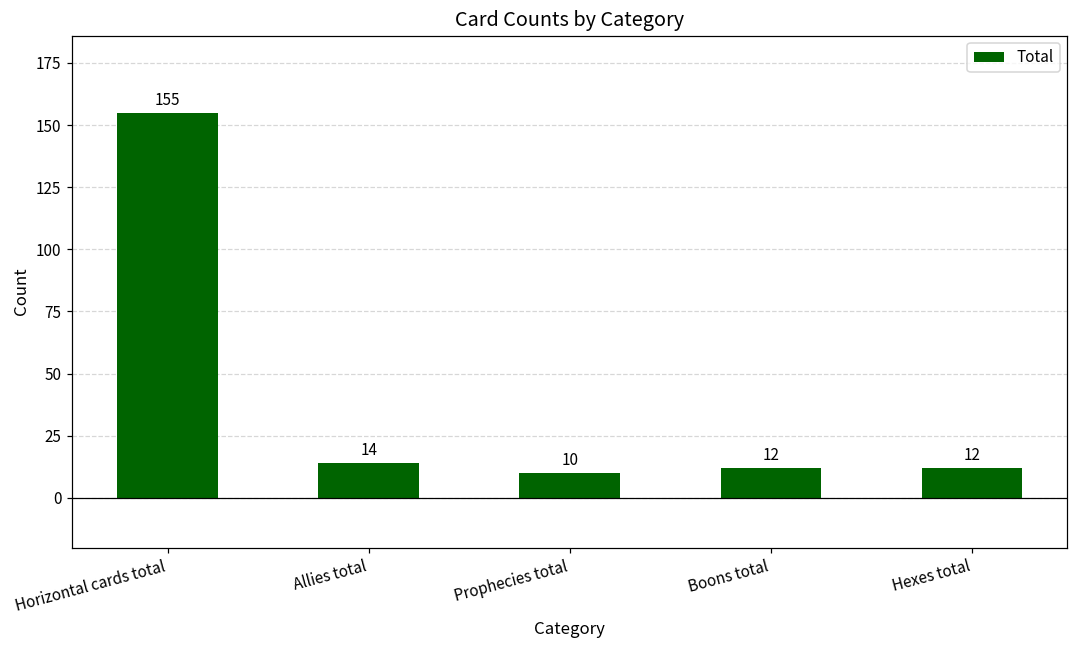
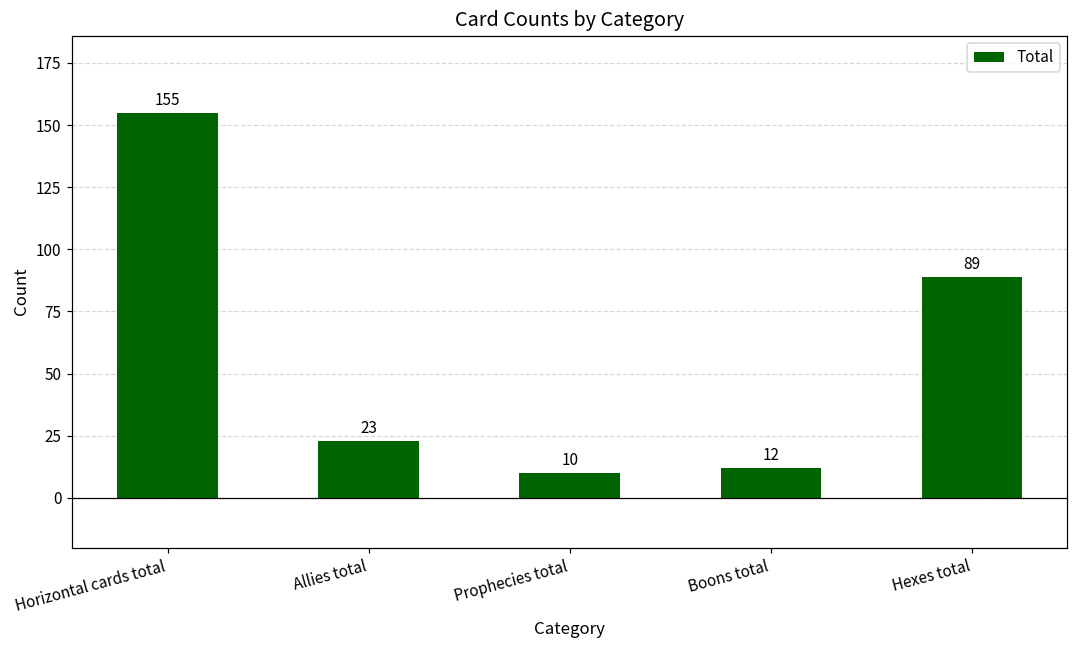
  {
    "Horizontal cards total": 155,
-   "Allies total": 14,
+   "Allies total": 23,
    "Prophecies total": 10,
    "Boons total": 12,
-   "Hexes total": 12
+   "Hexes total": 89
  }
